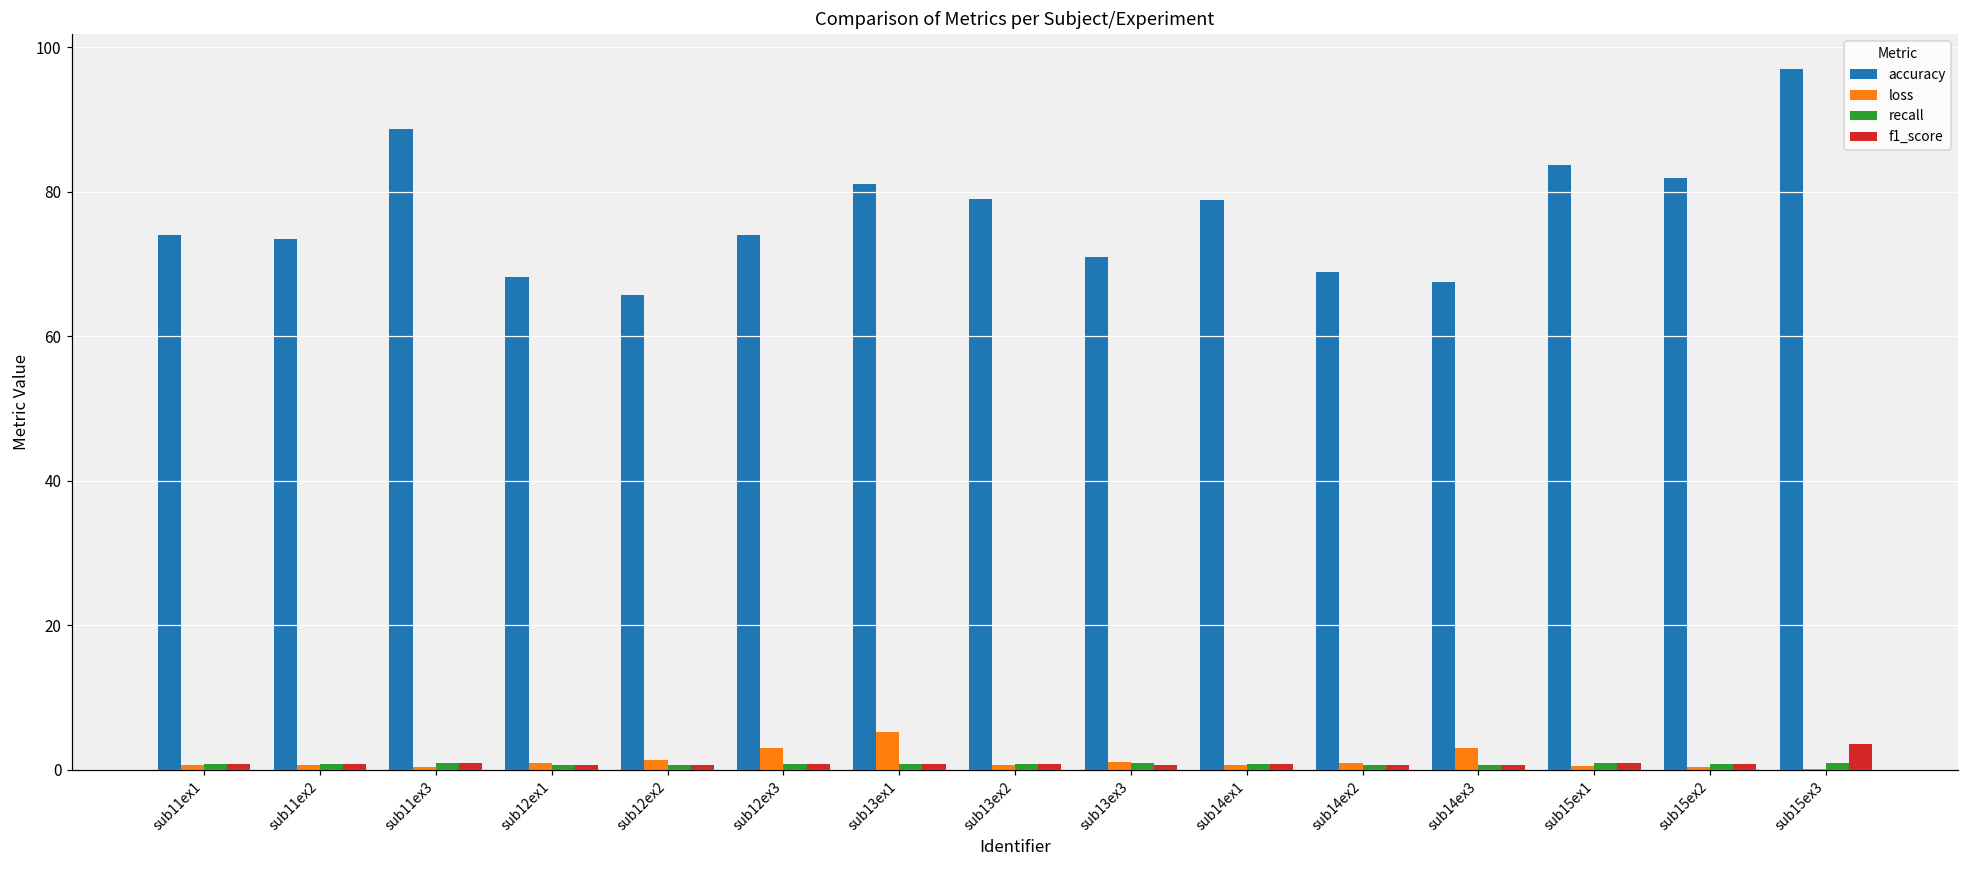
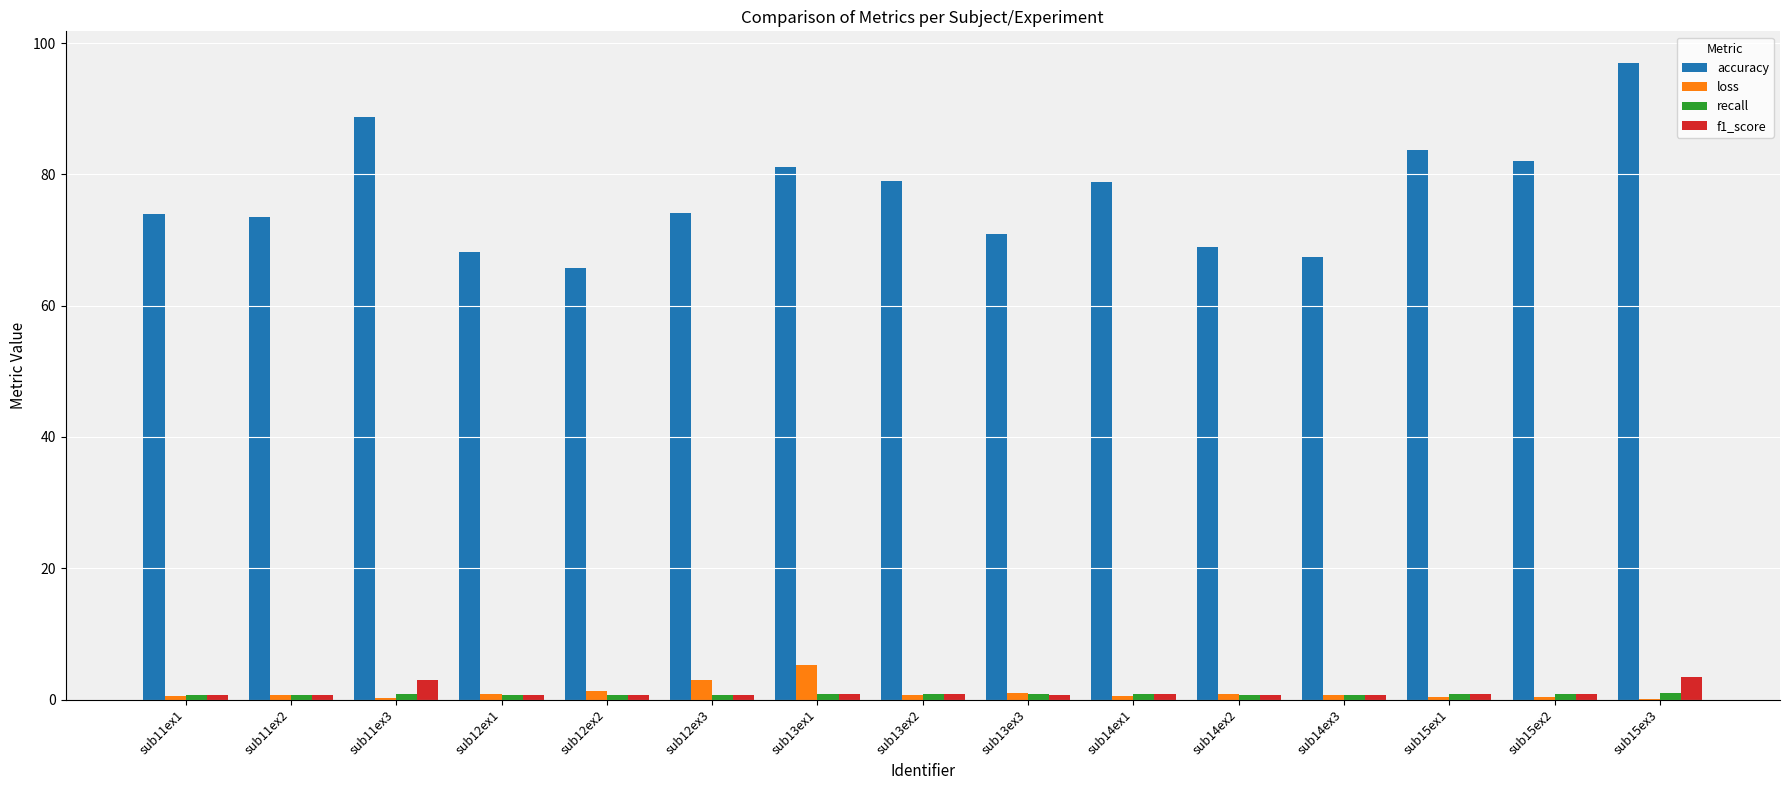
  {
    "accuracy": {
      "sub11ex1": 74,
      "sub11ex2": 73,
      "sub11ex3": 89,
      "sub12ex1": 68,
      "sub12ex2": 66,
      "sub12ex3": 74,
      "sub13ex1": 81,
      "sub13ex2": 79,
      "sub13ex3": 71,
      "sub14ex1": 79,
      "sub14ex2": 69,
      "sub14ex3": 67,
      "sub15ex1": 84,
      "sub15ex2": 82,
      "sub15ex3": 97
    },
    "loss": {
      "sub11ex1": 1,
      "sub11ex2": 1,
      "sub12ex1": 1,
      "sub12ex2": 1,
      "sub12ex3": 3,
      "sub13ex1": 5,
      "sub13ex2": 1,
      "sub13ex3": 1,
      "sub14ex1": 1,
      "sub14ex2": 1,
-     "sub14ex3": 3,
+     "sub14ex3": 1,
      "sub15ex1": 0,
      "sub15ex2": 0
    },
    "recall": {
      "sub11ex1": 1,
      "sub11ex2": 1,
      "sub11ex3": 1,
      "sub12ex1": 1,
      "sub12ex2": 1,
      "sub12ex3": 1,
      "sub13ex1": 1,
      "sub13ex2": 1,
      "sub13ex3": 1,
      "sub14ex1": 1,
      "sub14ex2": 1,
      "sub14ex3": 1,
      "sub15ex1": 1,
      "sub15ex2": 1,
      "sub15ex3": 1
    },
    "f1_score": {
      "sub11ex1": 1,
      "sub11ex2": 1,
-     "sub11ex3": 1,
+     "sub11ex3": 3,
      "sub12ex1": 1,
      "sub12ex2": 1,
      "sub12ex3": 1,
      "sub13ex1": 1,
      "sub13ex2": 1,
      "sub13ex3": 1,
      "sub14ex1": 1,
      "sub14ex2": 1,
      "sub14ex3": 1,
      "sub15ex1": 1,
      "sub15ex2": 1,
      "sub15ex3": 3
    }
  }
